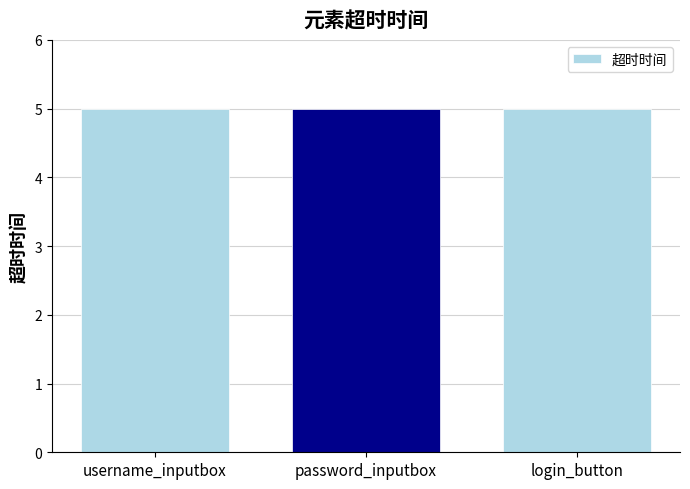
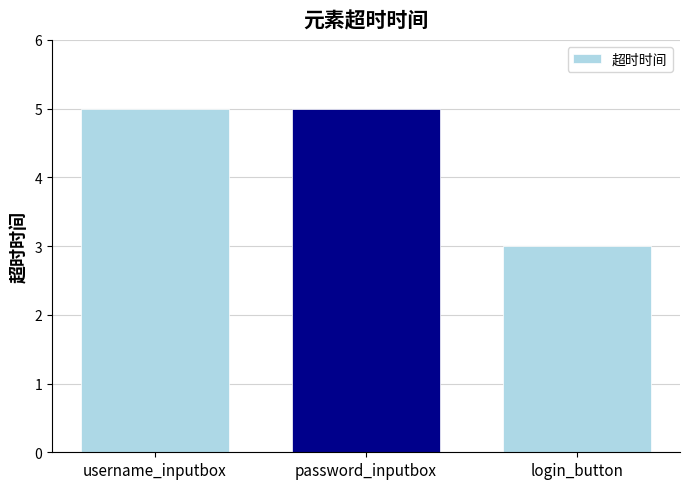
  {
    "username_inputbox": 5,
    "password_inputbox": 5,
-   "login_button": 5
+   "login_button": 3
  }
